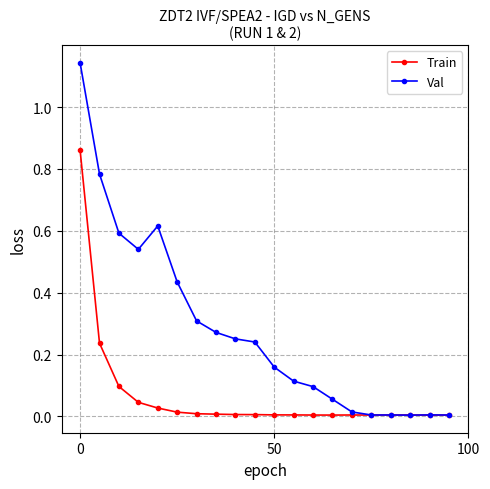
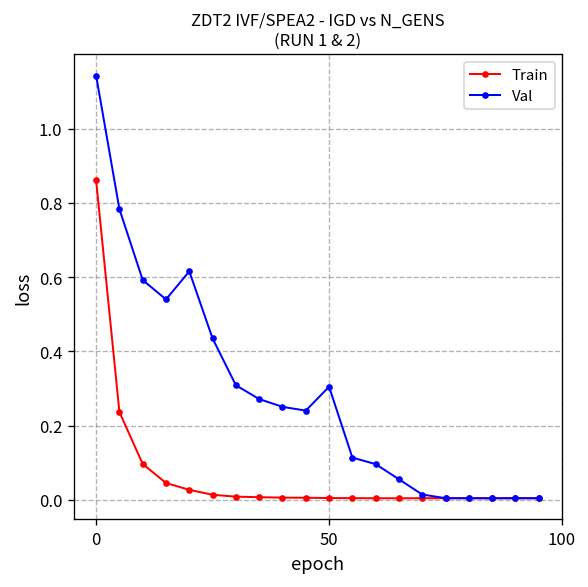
  {
    "Train": {
      "0": 0.86,
      "50": 0.01
    },
    "Val": {
      "0": 1.14,
-     "50": 0.16
+     "50": 0.30
    }
  }
